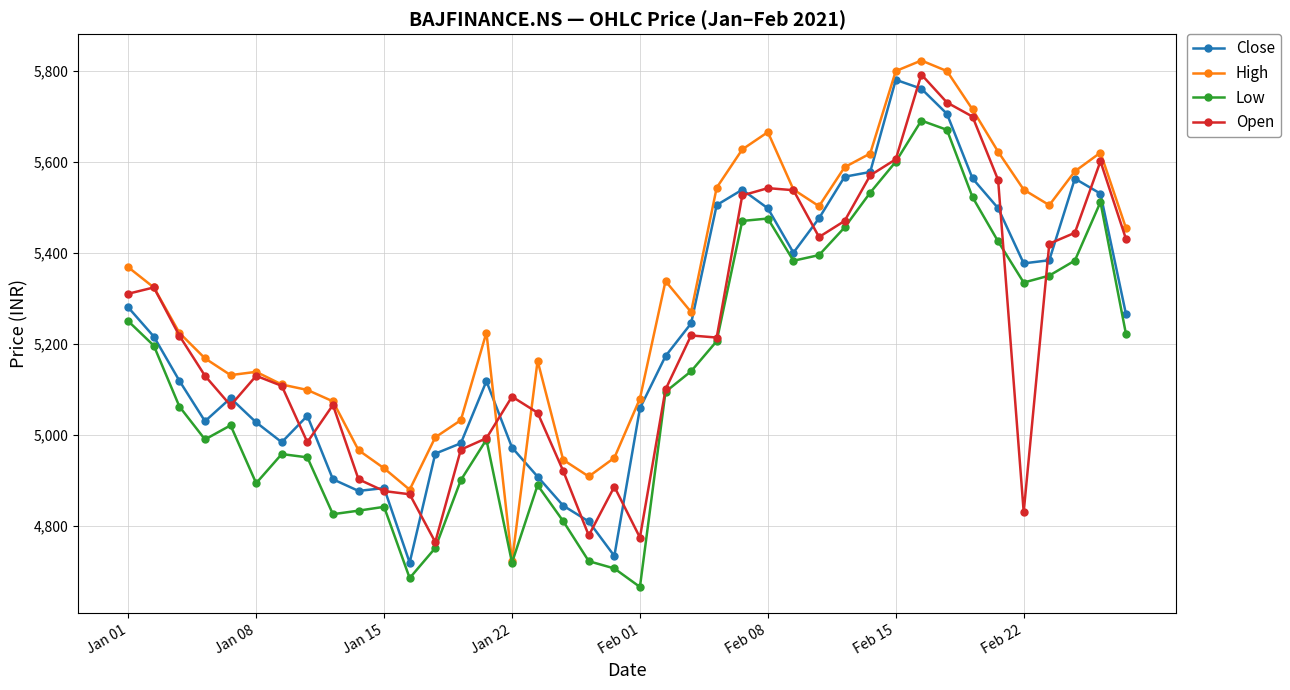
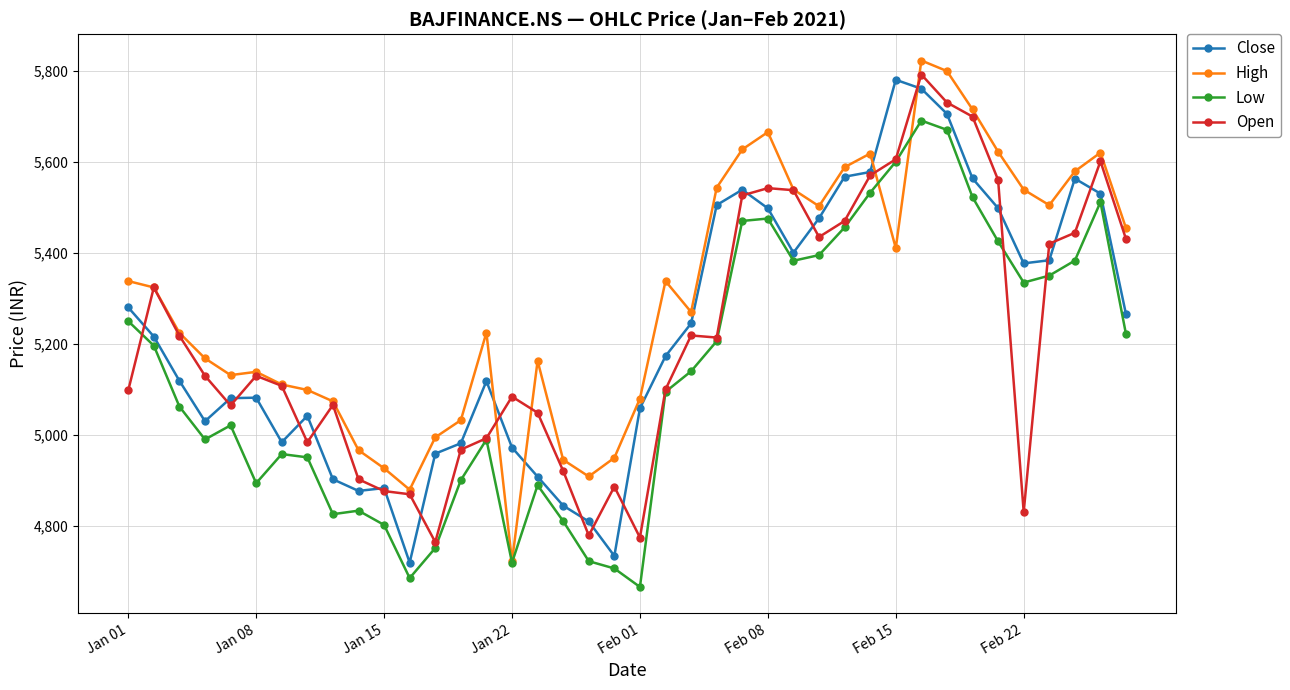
  {
    "Close": {
      "Jan 01": "5,280",
-     "Jan 08": "5,030",
+     "Jan 08": "5,080",
      "Jan 15": "4,880",
      "Jan 22": "4,970",
      "Feb 01": "5,060",
      "Feb 08": "5,500",
      "Feb 15": "5,780",
      "Feb 22": "5,380"
    },
    "High": {
-     "Jan 01": "5,370",
+     "Jan 01": "5,340",
      "Jan 08": "5,140",
      "Jan 15": "4,930",
      "Feb 01": "5,080",
      "Feb 08": "5,670",
-     "Feb 15": "5,800",
+     "Feb 15": "5,410",
      "Feb 22": "5,540"
    },
    "Low": {
      "Jan 01": "5,250",
      "Jan 08": "4,890",
-     "Jan 15": "4,840",
+     "Jan 15": "4,800",
      "Feb 01": "4,670",
      "Feb 08": "5,480",
      "Feb 22": "5,330"
    },
    "Open": {
-     "Jan 01": "5,310",
+     "Jan 01": "5,100",
      "Jan 08": "5,130",
      "Jan 15": "4,880",
      "Jan 22": "5,080",
      "Feb 01": "4,780",
      "Feb 08": "5,540",
      "Feb 22": "4,830"
    }
  }
